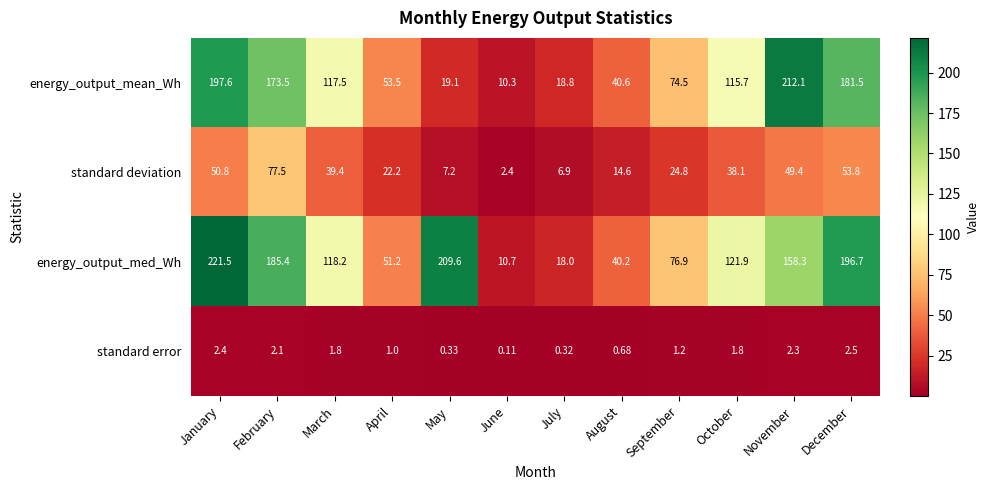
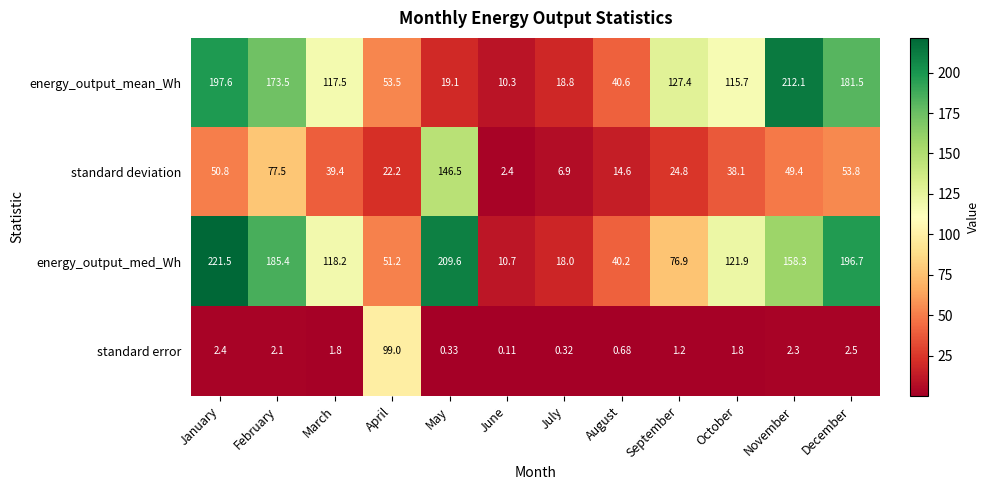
  {
    "energy_output_mean_Wh": {
      "January": 197.6,
      "February": 173.5,
      "March": 117.5,
      "April": 53.5,
      "May": 19.1,
      "June": 10.3,
      "July": 18.8,
      "August": 40.6,
-     "September": 74.5,
+     "September": 127.4,
      "October": 115.7,
      "November": 212.1,
      "December": 181.5
    },
    "standard deviation": {
      "January": 50.8,
      "February": 77.5,
      "March": 39.4,
      "April": 22.2,
-     "May": 7.2,
+     "May": 146.5,
      "June": 2.4,
      "July": 6.9,
      "August": 14.6,
      "September": 24.8,
      "October": 38.1,
      "November": 49.4,
      "December": 53.8
    },
    "energy_output_med_Wh": {
      "January": 221.5,
      "February": 185.4,
      "March": 118.2,
      "April": 51.2,
      "May": 209.6,
      "June": 10.7,
      "July": 18.0,
      "August": 40.2,
      "September": 76.9,
      "October": 121.9,
      "November": 158.3,
      "December": 196.7
    },
    "standard error": {
      "January": 2.4,
      "February": 2.1,
      "March": 1.8,
-     "April": 1.0,
+     "April": 99.0,
      "May": 0.33,
      "June": 0.11,
      "July": 0.32,
      "August": 0.68,
      "September": 1.2,
      "October": 1.8,
      "November": 2.3,
      "December": 2.5
    }
  }
